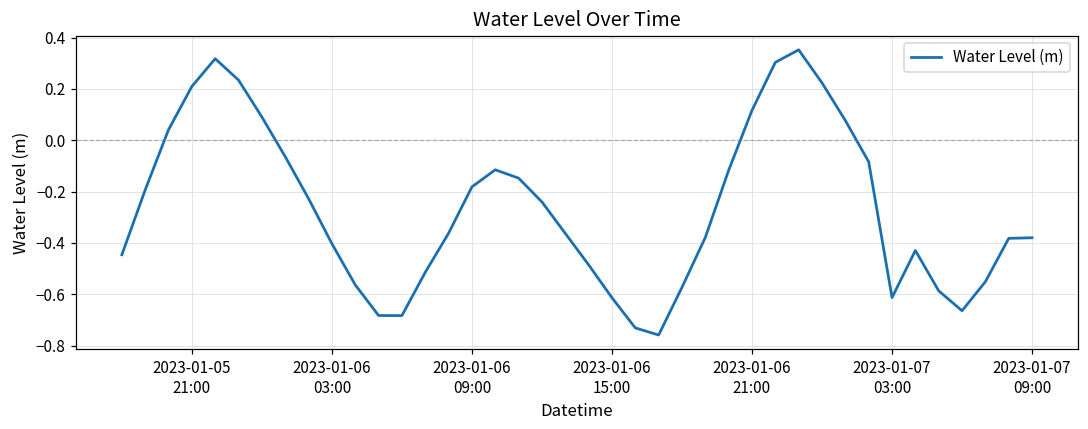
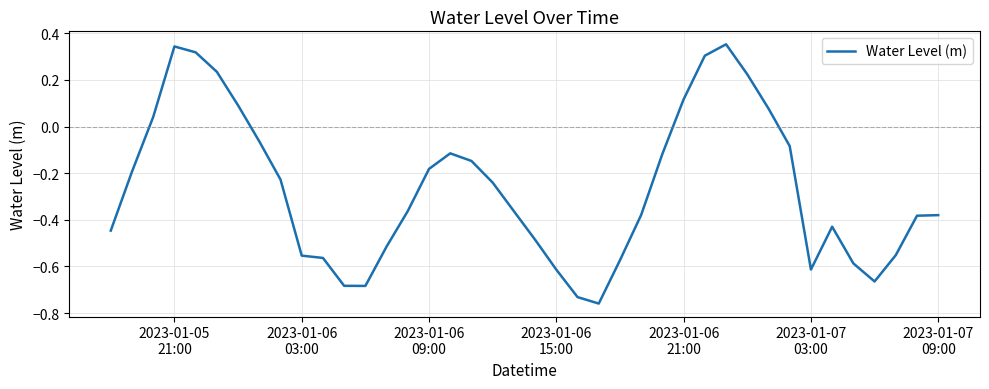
  {
-   "2023-01-05 21:00": 0.21,
-   "2023-01-06 03:00": -0.40,
+   "2023-01-05 21:00": 0.34,
+   "2023-01-06 03:00": -0.55,
    "2023-01-06 09:00": -0.18,
    "2023-01-06 15:00": -0.61,
    "2023-01-06 21:00": 0.12,
    "2023-01-07 03:00": -0.61,
    "2023-01-07 09:00": -0.38
  }
